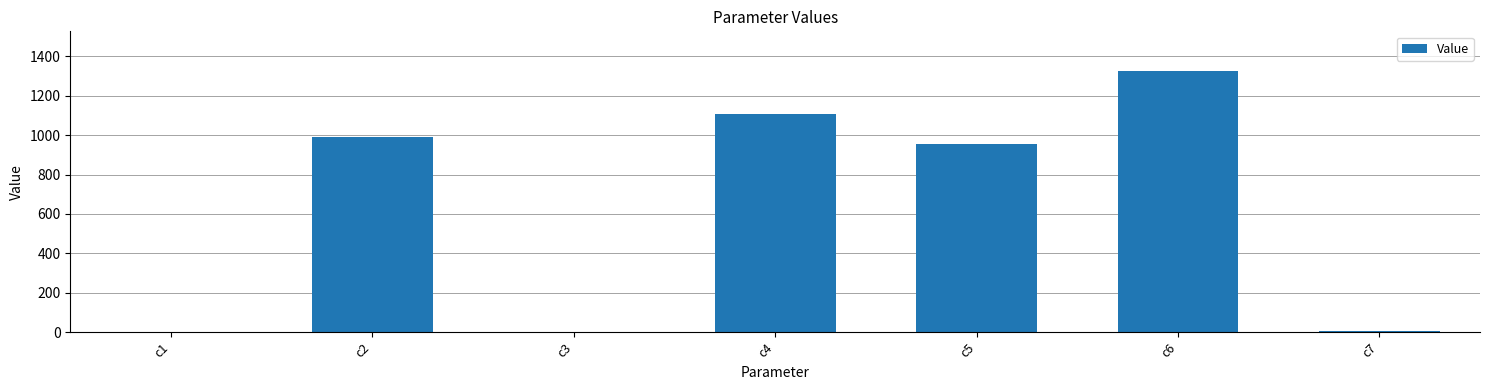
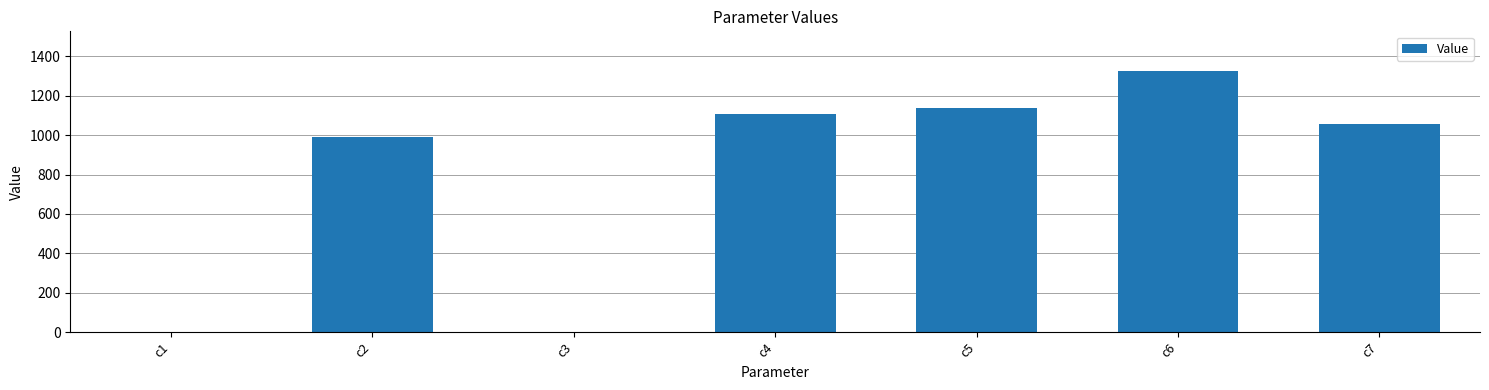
  {
    "c2": 990,
    "c4": 1110,
-   "c5": 960,
+   "c5": 1140,
    "c6": 1330,
-   "c7": 0
+   "c7": 1060
  }
